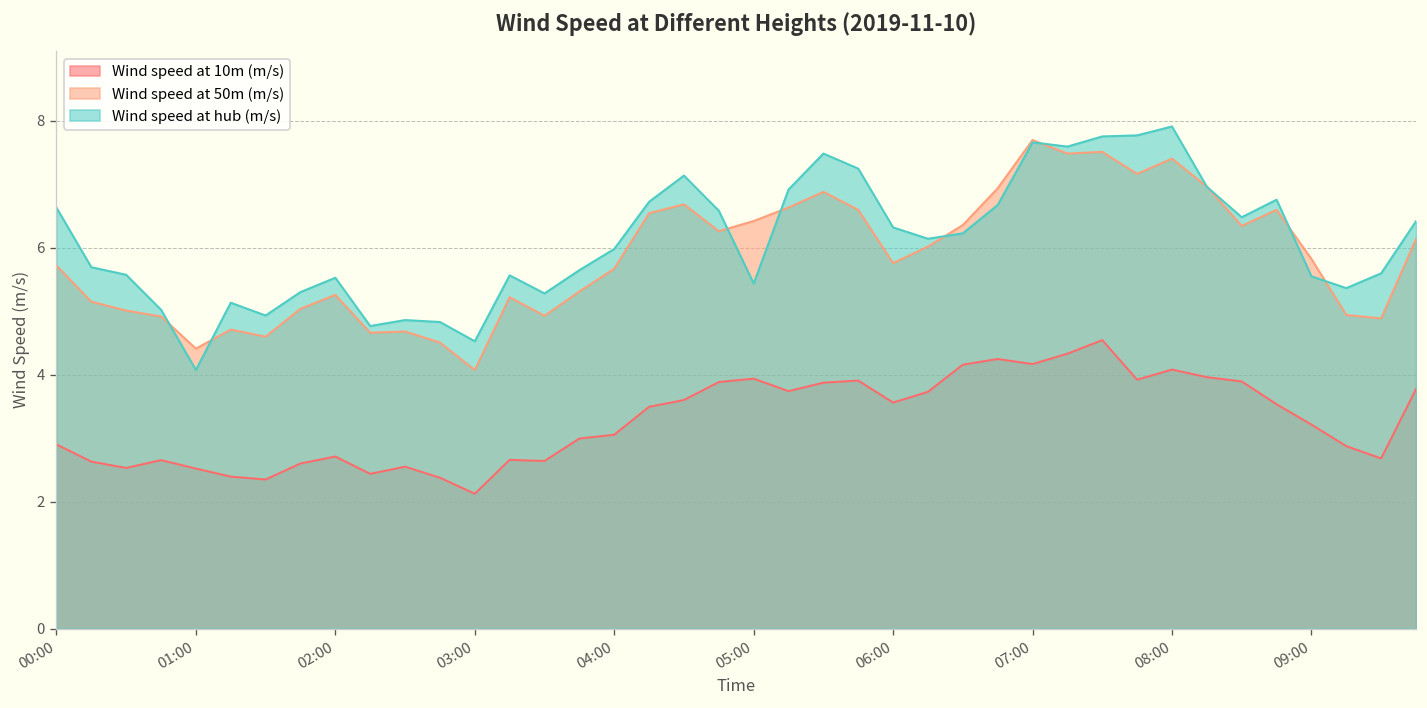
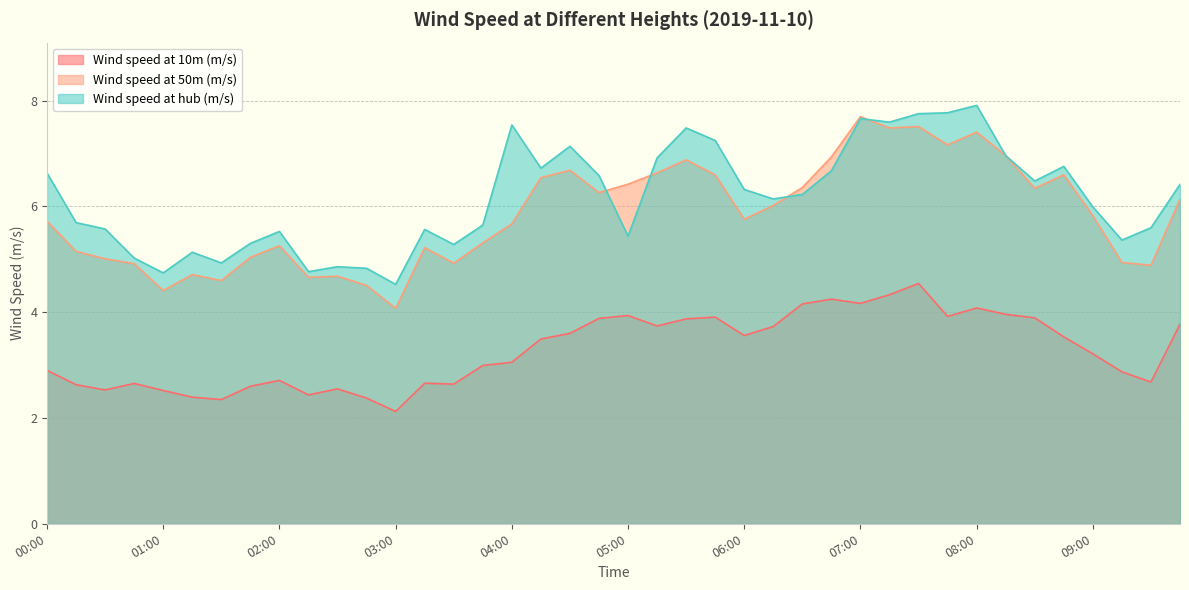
  {
    "Wind speed at hub (m/s)": {
      "00:00": 6.6,
-     "01:00": 4.1,
+     "01:00": 4.7,
      "02:00": 5.5,
      "03:00": 4.5,
-     "04:00": 6.0,
+     "04:00": 7.5,
      "05:00": 5.4,
      "06:00": 6.3,
      "08:00": 7.9,
-     "09:00": 5.6
+     "09:00": 6.0
    }
  }
